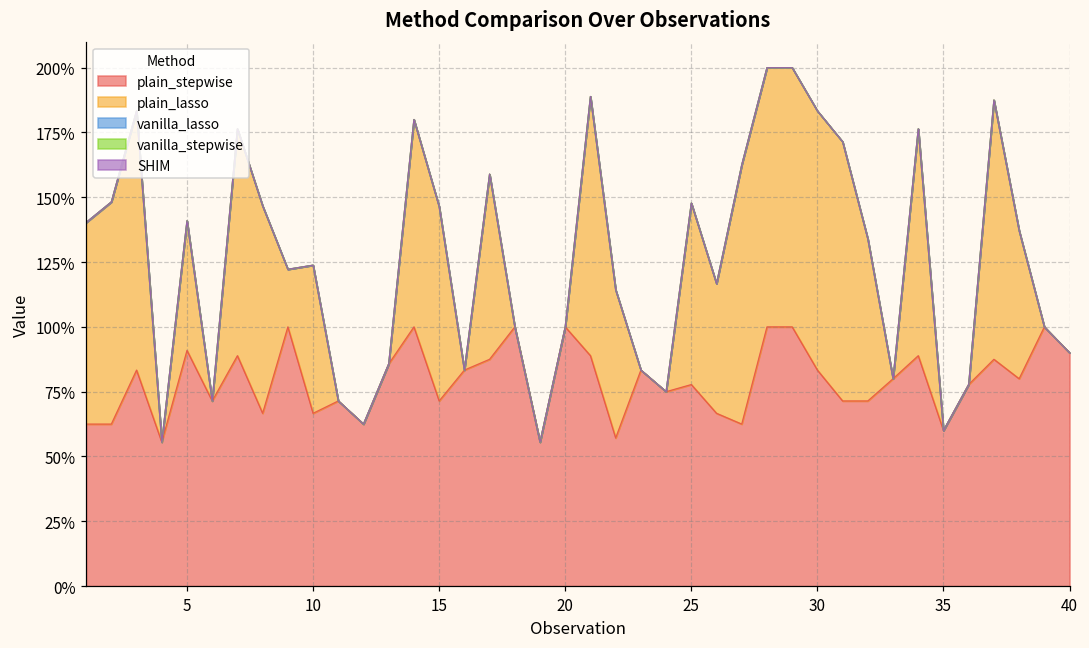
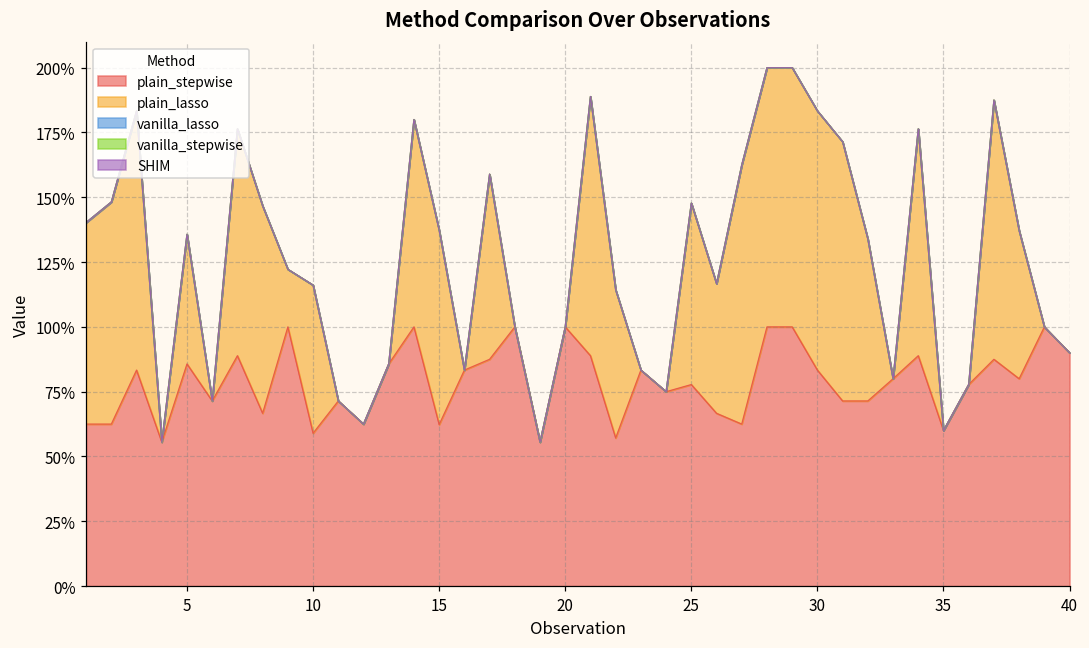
  {
    "plain_stepwise": {
-     "5": "91%",
-     "10": "67%",
-     "15": "71%",
+     "5": "86%",
+     "10": "59%",
+     "15": "62%",
      "25": "78%",
      "30": "83%"
    }
  }
